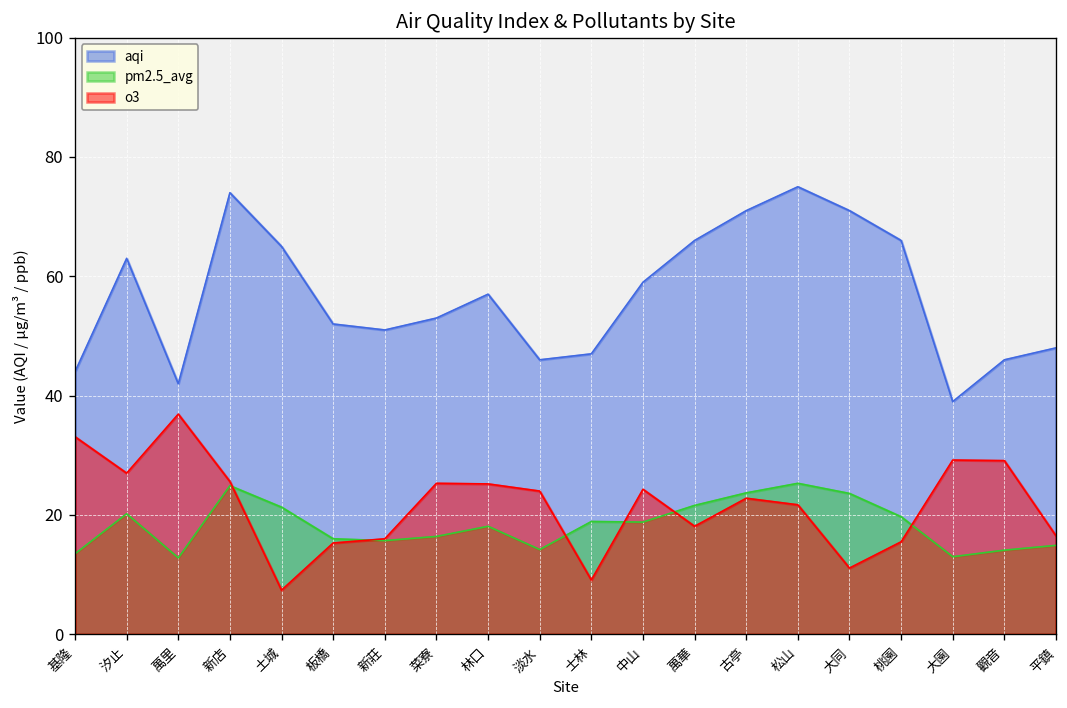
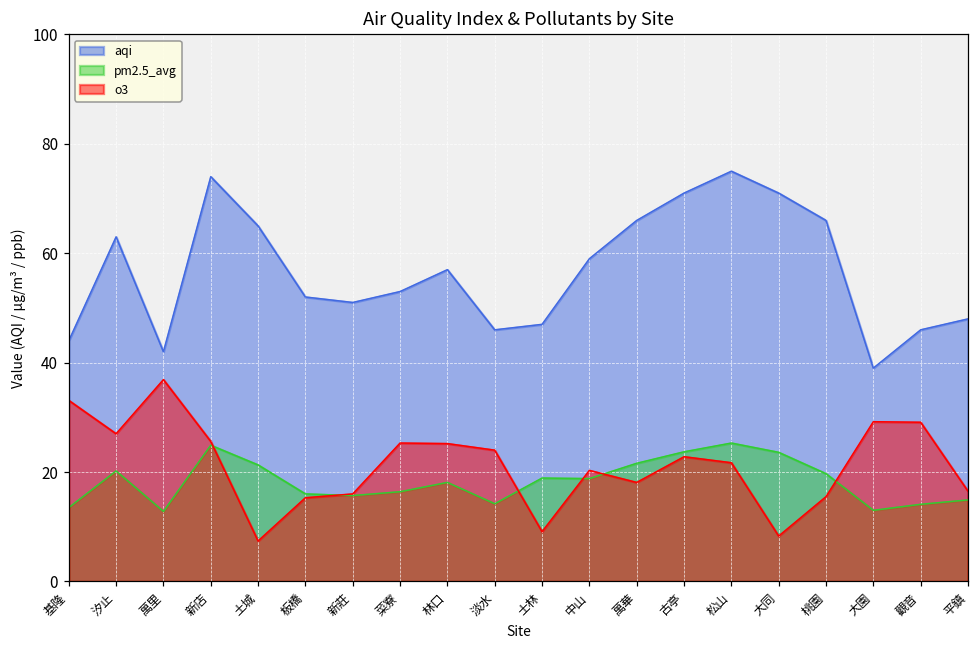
  {
    "aqi": {
      "基隆": 44,
      "汐止": 63,
      "萬里": 42,
      "新店": 74,
      "土城": 65,
      "板橋": 52,
      "新莊": 51,
      "菜寮": 53,
      "林口": 57,
      "淡水": 46,
      "士林": 47,
      "中山": 59,
      "萬華": 66,
      "古亭": 71,
      "松山": 75,
      "大同": 71,
      "桃園": 66,
      "大園": 39,
      "觀音": 46,
      "平鎮": 48
    },
    "pm2.5_avg": {
      "基隆": 14,
      "汐止": 20,
      "萬里": 13,
      "新店": 25,
      "土城": 21,
      "板橋": 16,
      "菜寮": 16,
      "林口": 18,
      "淡水": 14,
      "士林": 19,
      "中山": 19,
      "萬華": 22,
      "古亭": 24,
      "松山": 25,
      "大同": 24,
      "桃園": 20,
      "大園": 13,
      "觀音": 14,
      "平鎮": 15
    },
    "o3": {
      "基隆": 33,
      "汐止": 27,
      "萬里": 37,
      "新店": 26,
      "土城": 7,
      "板橋": 15,
      "菜寮": 25,
      "林口": 25,
      "淡水": 24,
      "士林": 9,
-     "中山": 24,
+     "中山": 20,
      "萬華": 18,
      "古亭": 23,
      "松山": 22,
-     "大同": 11,
+     "大同": 8,
      "桃園": 16,
      "大園": 29,
      "觀音": 29,
      "平鎮": 17
    }
  }
